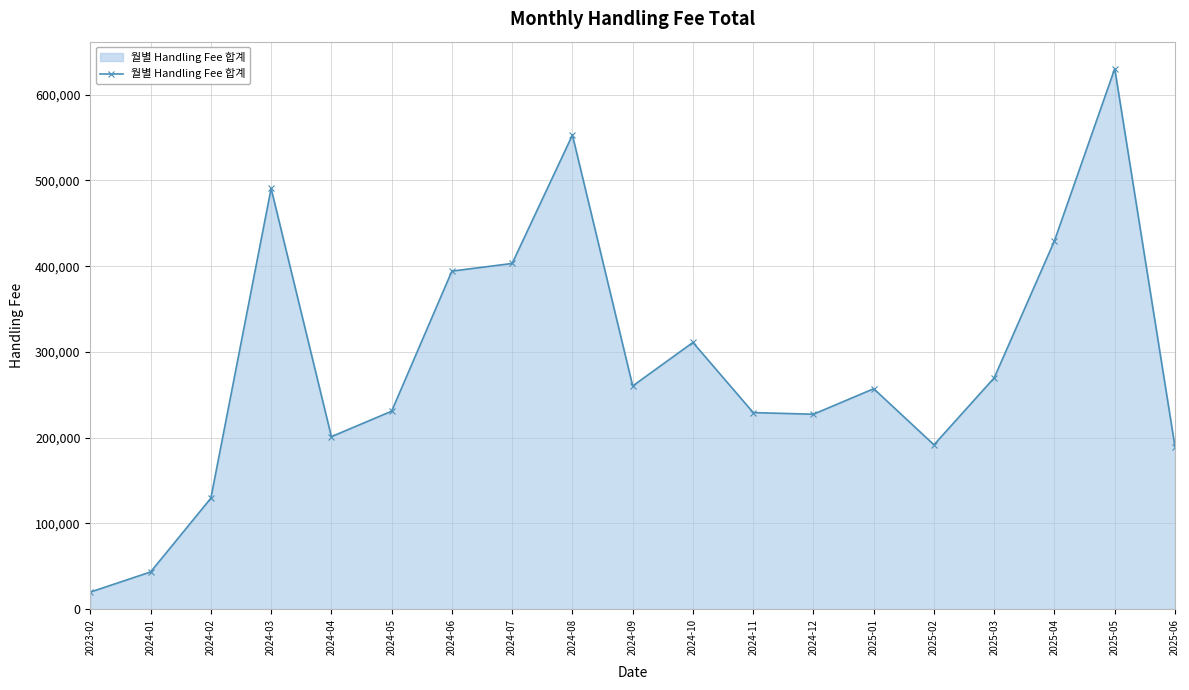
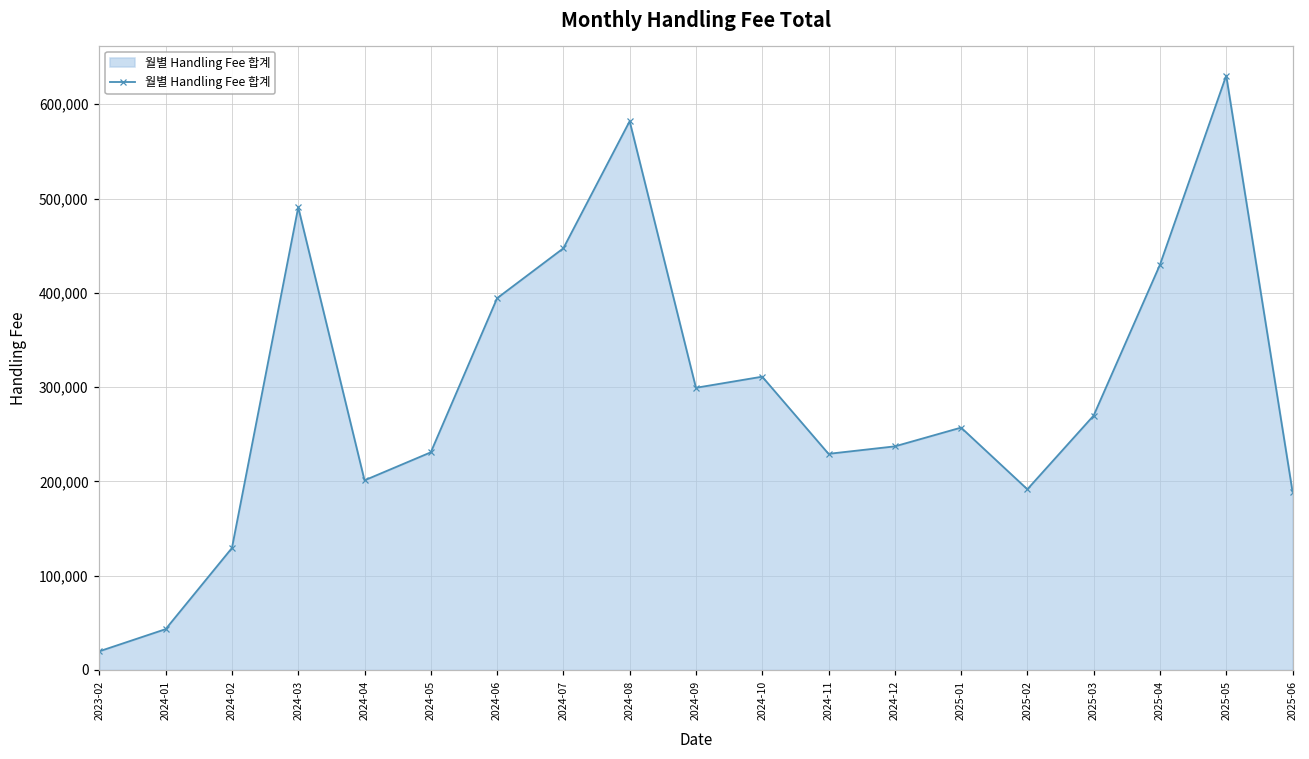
  {
    "2023-02": "20,000",
    "2024-01": "40,000",
    "2024-02": "130,000",
    "2024-03": "490,000",
    "2024-04": "200,000",
    "2024-05": "230,000",
    "2024-06": "390,000",
-   "2024-07": "400,000",
-   "2024-08": "550,000",
-   "2024-09": "260,000",
+   "2024-07": "450,000",
+   "2024-08": "580,000",
+   "2024-09": "300,000",
    "2024-10": "310,000",
    "2024-11": "230,000",
-   "2024-12": "230,000",
+   "2024-12": "240,000",
    "2025-01": "260,000",
    "2025-02": "190,000",
    "2025-03": "270,000",
    "2025-04": "430,000",
    "2025-05": "630,000",
    "2025-06": "190,000"
  }
